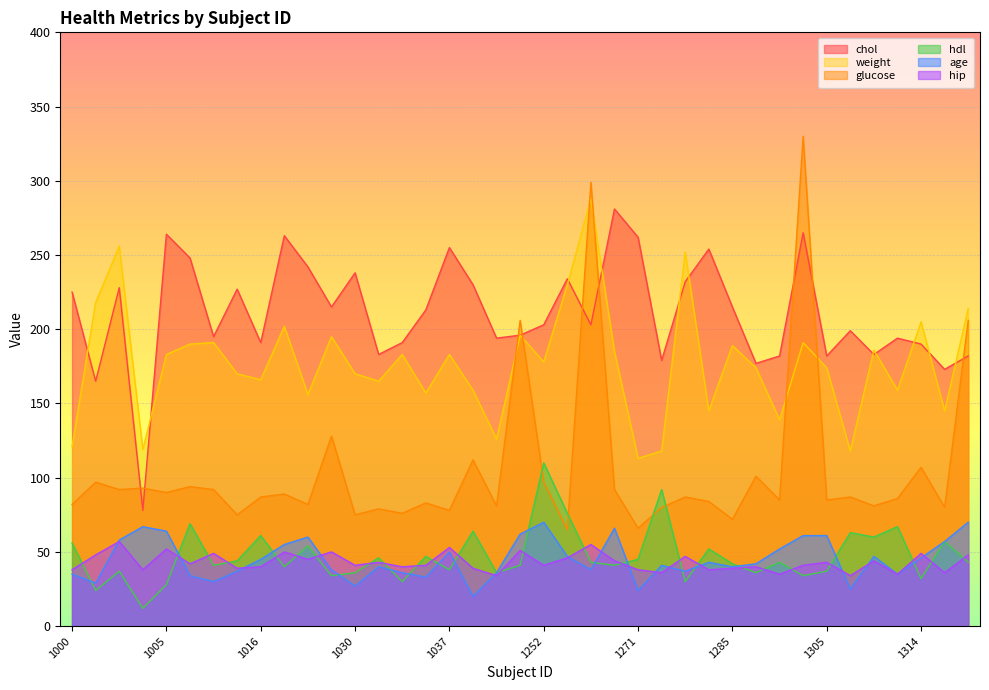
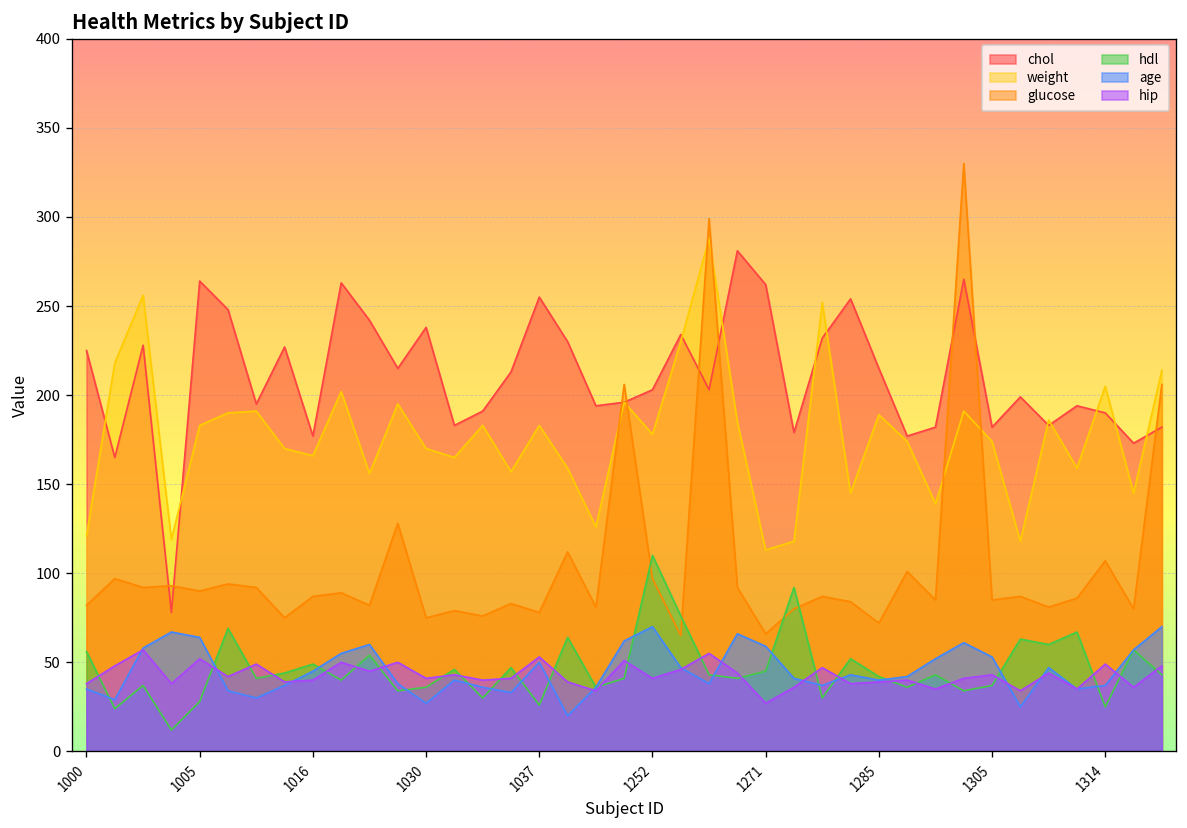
  {
    "chol": {
      "1000": 225,
      "1005": 264,
-     "1016": 191,
+     "1016": 177,
      "1030": 238,
      "1037": 255,
      "1252": 203,
      "1271": 262,
      "1285": 215,
      "1305": 182,
      "1314": 190
    },
    "hdl": {
      "1000": 56,
      "1005": 28,
-     "1016": 61,
+     "1016": 49,
      "1030": 36,
-     "1037": 38,
+     "1037": 26,
      "1252": 110,
      "1271": 45,
      "1285": 42,
      "1305": 37,
-     "1314": 32
+     "1314": 25
    },
    "age": {
      "1000": 35,
      "1005": 64,
      "1016": 45,
      "1030": 27,
      "1037": 50,
      "1252": 70,
-     "1271": 24,
-     "1305": 61,
-     "1314": 46
+     "1271": 59,
+     "1305": 53,
+     "1314": 37
    },
    "hip": {
      "1000": 38,
      "1005": 52,
      "1016": 40,
      "1030": 41,
      "1037": 53,
      "1252": 41,
-     "1271": 38,
+     "1271": 27,
      "1305": 43,
      "1314": 49
    }
  }
